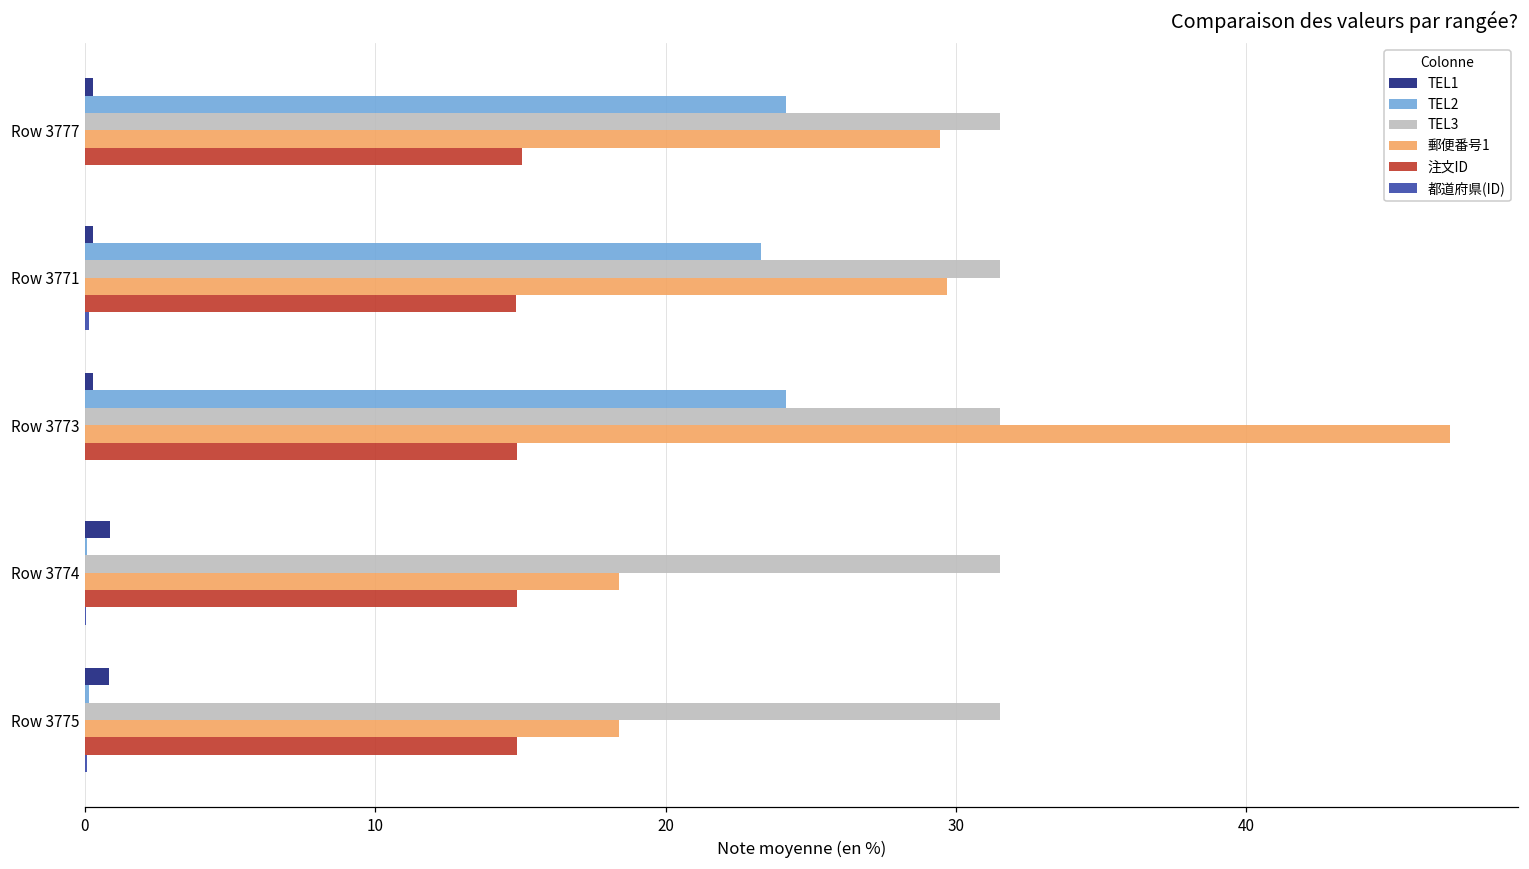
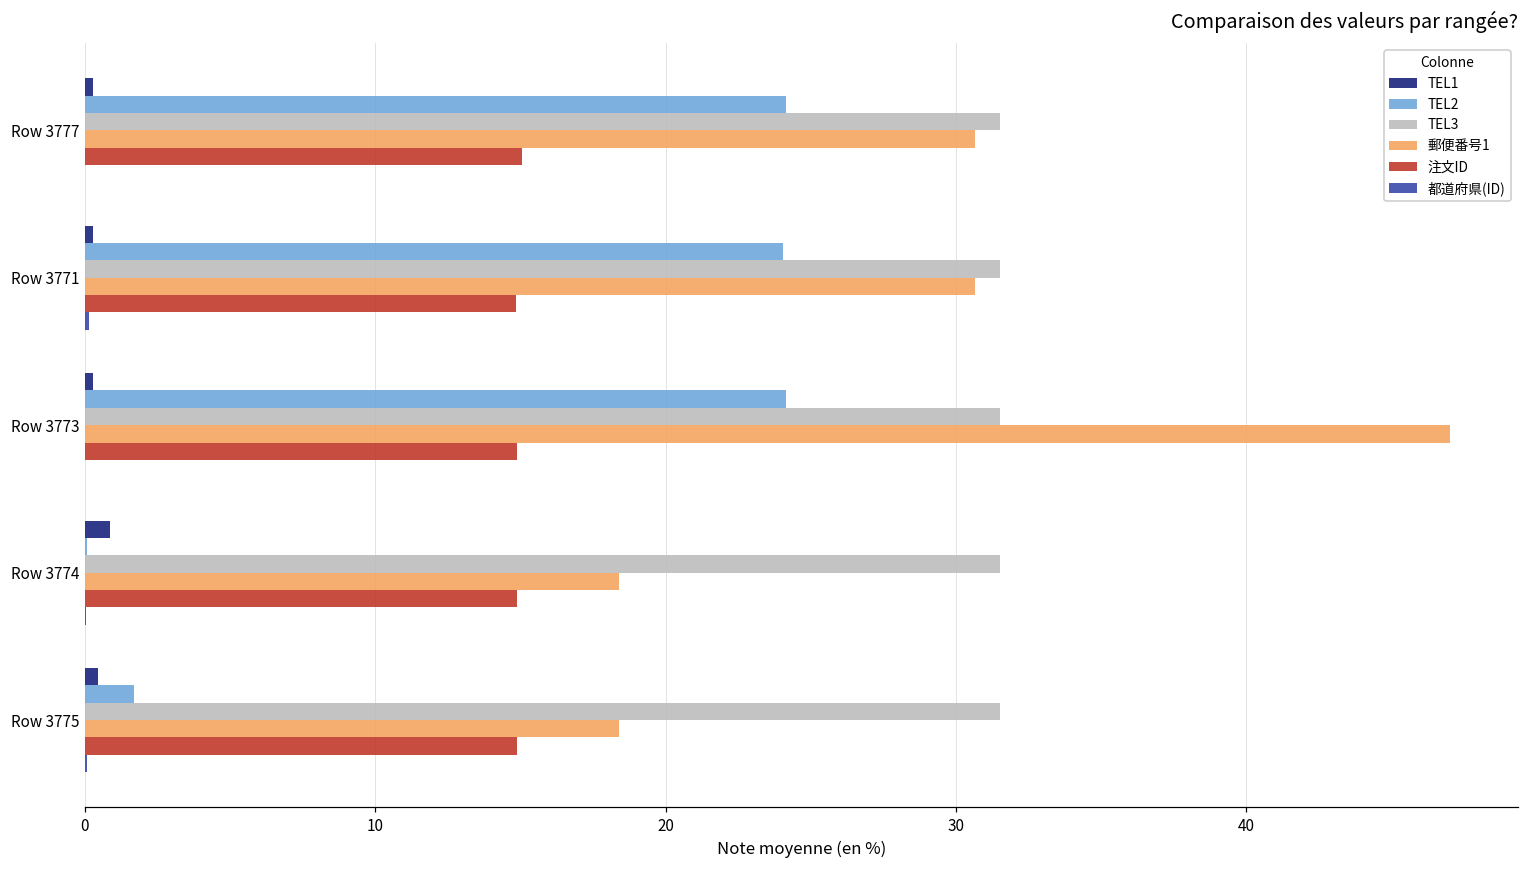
  {
    "TEL1": {
      "Row 3777": 0.3,
      "Row 3771": 0.3,
      "Row 3773": 0.3,
      "Row 3774": 0.9,
-     "Row 3775": 0.8
+     "Row 3775": 0.5
    },
    "TEL2": {
      "Row 3777": 24.1,
-     "Row 3771": 23.3,
+     "Row 3771": 24.1,
      "Row 3773": 24.1,
-     "Row 3775": 0.1
+     "Row 3775": 1.7
    },
    "TEL3": {
      "Row 3777": 31.5,
      "Row 3771": 31.5,
      "Row 3773": 31.5,
      "Row 3774": 31.5,
      "Row 3775": 31.5
    },
    "郵便番号1": {
-     "Row 3777": 29.4,
-     "Row 3771": 29.7,
+     "Row 3777": 30.7,
+     "Row 3771": 30.7,
      "Row 3773": 47.0,
      "Row 3774": 18.4,
      "Row 3775": 18.4
    },
    "注文ID": {
      "Row 3777": 15.1,
      "Row 3771": 14.9,
      "Row 3773": 14.9,
      "Row 3774": 14.9,
      "Row 3775": 14.9
    },
    "都道府県(ID)": {
      "Row 3771": 0.1
    }
  }
